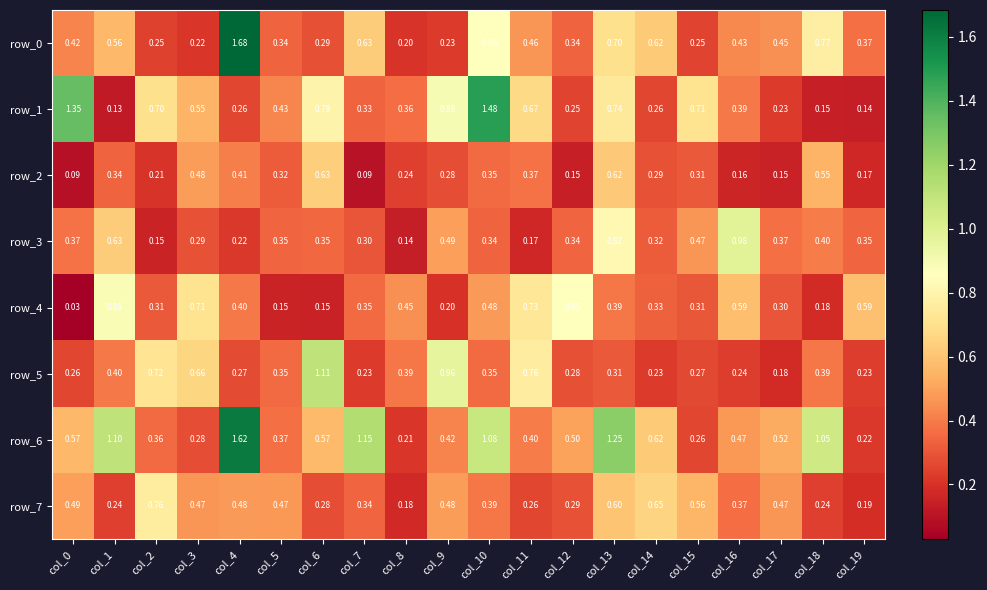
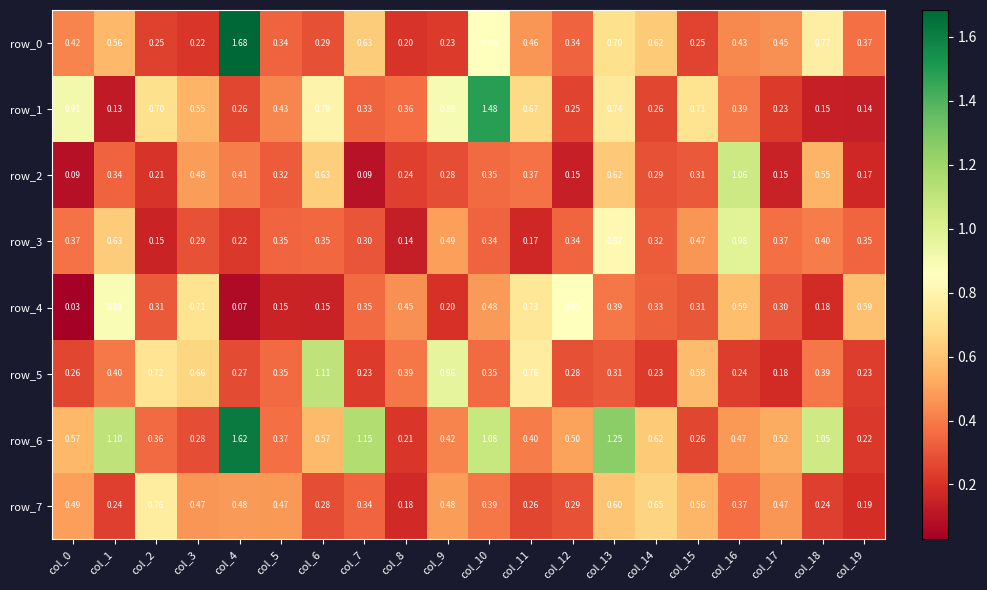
  {
    "row_0": {
      "col_0": 0.42,
      "col_1": 0.56,
      "col_2": 0.25,
      "col_3": 0.22,
      "col_4": 1.68,
      "col_5": 0.34,
      "col_6": 0.29,
      "col_7": 0.63,
      "col_8": 0.20,
      "col_9": 0.23,
      "col_10": 0.86,
      "col_11": 0.46,
      "col_12": 0.34,
      "col_13": 0.70,
      "col_14": 0.62,
      "col_15": 0.25,
      "col_16": 0.43,
      "col_17": 0.45,
      "col_18": 0.77,
      "col_19": 0.37
    },
    "row_1": {
-     "col_0": 1.35,
+     "col_0": 0.91,
      "col_1": 0.13,
      "col_2": 0.70,
      "col_3": 0.55,
      "col_4": 0.26,
      "col_5": 0.43,
      "col_6": 0.79,
      "col_7": 0.33,
      "col_8": 0.36,
      "col_9": 0.89,
      "col_10": 1.48,
      "col_11": 0.67,
      "col_12": 0.25,
      "col_13": 0.74,
      "col_14": 0.26,
      "col_15": 0.71,
      "col_16": 0.39,
      "col_17": 0.23,
      "col_18": 0.15,
      "col_19": 0.14
    },
    "row_2": {
      "col_0": 0.09,
      "col_1": 0.34,
      "col_2": 0.21,
      "col_3": 0.48,
      "col_4": 0.41,
      "col_5": 0.32,
      "col_6": 0.63,
      "col_7": 0.09,
      "col_8": 0.24,
      "col_9": 0.28,
      "col_10": 0.35,
      "col_11": 0.37,
      "col_12": 0.15,
      "col_13": 0.62,
      "col_14": 0.29,
      "col_15": 0.31,
-     "col_16": 0.16,
+     "col_16": 1.06,
      "col_17": 0.15,
      "col_18": 0.55,
      "col_19": 0.17
    },
    "row_3": {
      "col_0": 0.37,
      "col_1": 0.63,
      "col_2": 0.15,
      "col_3": 0.29,
      "col_4": 0.22,
      "col_5": 0.35,
      "col_6": 0.35,
      "col_7": 0.30,
      "col_8": 0.14,
      "col_9": 0.49,
      "col_10": 0.34,
      "col_11": 0.17,
      "col_12": 0.34,
      "col_13": 0.82,
      "col_14": 0.32,
      "col_15": 0.47,
      "col_16": 0.98,
      "col_17": 0.37,
      "col_18": 0.40,
      "col_19": 0.35
    },
    "row_4": {
      "col_0": 0.03,
      "col_1": 0.88,
      "col_2": 0.31,
      "col_3": 0.71,
-     "col_4": 0.40,
+     "col_4": 0.07,
      "col_5": 0.15,
      "col_6": 0.15,
      "col_7": 0.35,
      "col_8": 0.45,
      "col_9": 0.20,
      "col_10": 0.48,
      "col_11": 0.73,
      "col_12": 0.85,
      "col_13": 0.39,
      "col_14": 0.33,
      "col_15": 0.31,
      "col_16": 0.59,
      "col_17": 0.30,
      "col_18": 0.18,
      "col_19": 0.59
    },
    "row_5": {
      "col_0": 0.26,
      "col_1": 0.40,
      "col_2": 0.72,
      "col_3": 0.66,
      "col_4": 0.27,
      "col_5": 0.35,
      "col_6": 1.11,
      "col_7": 0.23,
      "col_8": 0.39,
      "col_9": 0.96,
      "col_10": 0.35,
      "col_11": 0.76,
      "col_12": 0.28,
      "col_13": 0.31,
      "col_14": 0.23,
-     "col_15": 0.27,
+     "col_15": 0.58,
      "col_16": 0.24,
      "col_17": 0.18,
      "col_18": 0.39,
      "col_19": 0.23
    },
    "row_6": {
      "col_0": 0.57,
      "col_1": 1.10,
      "col_2": 0.36,
      "col_3": 0.28,
      "col_4": 1.62,
      "col_5": 0.37,
      "col_6": 0.57,
      "col_7": 1.15,
      "col_8": 0.21,
      "col_9": 0.42,
      "col_10": 1.08,
      "col_11": 0.40,
      "col_12": 0.50,
      "col_13": 1.25,
      "col_14": 0.62,
      "col_15": 0.26,
      "col_16": 0.47,
      "col_17": 0.52,
      "col_18": 1.05,
      "col_19": 0.22
    },
    "row_7": {
      "col_0": 0.49,
      "col_1": 0.24,
      "col_2": 0.76,
      "col_3": 0.47,
      "col_4": 0.48,
      "col_5": 0.47,
      "col_6": 0.28,
      "col_7": 0.34,
      "col_8": 0.18,
      "col_9": 0.48,
      "col_10": 0.39,
      "col_11": 0.26,
      "col_12": 0.29,
      "col_13": 0.60,
      "col_14": 0.65,
      "col_15": 0.56,
      "col_16": 0.37,
      "col_17": 0.47,
      "col_18": 0.24,
      "col_19": 0.19
    }
  }
